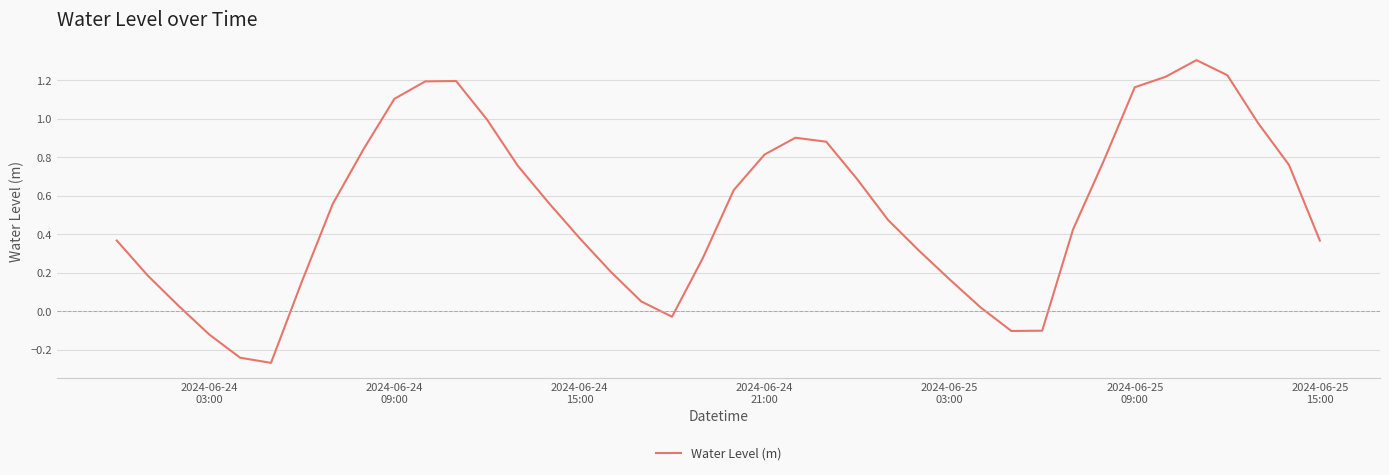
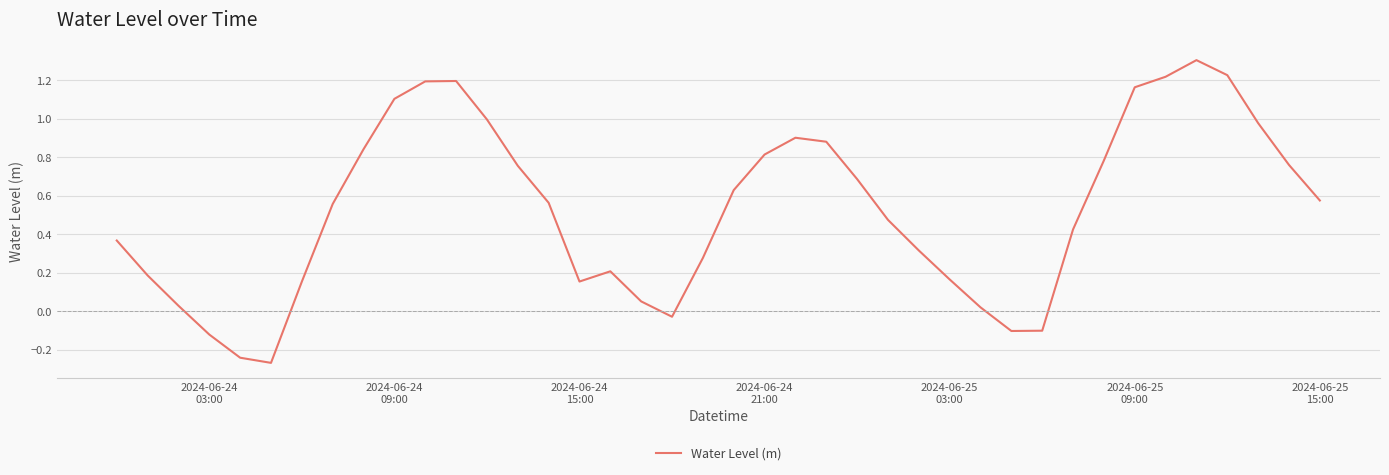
  {
    "2024-06-24 03:00": -0.12,
    "2024-06-24 09:00": 1.10,
-   "2024-06-24 15:00": 0.38,
+   "2024-06-24 15:00": 0.15,
    "2024-06-24 21:00": 0.81,
    "2024-06-25 03:00": 0.17,
    "2024-06-25 09:00": 1.16,
-   "2024-06-25 15:00": 0.37
+   "2024-06-25 15:00": 0.58
  }
